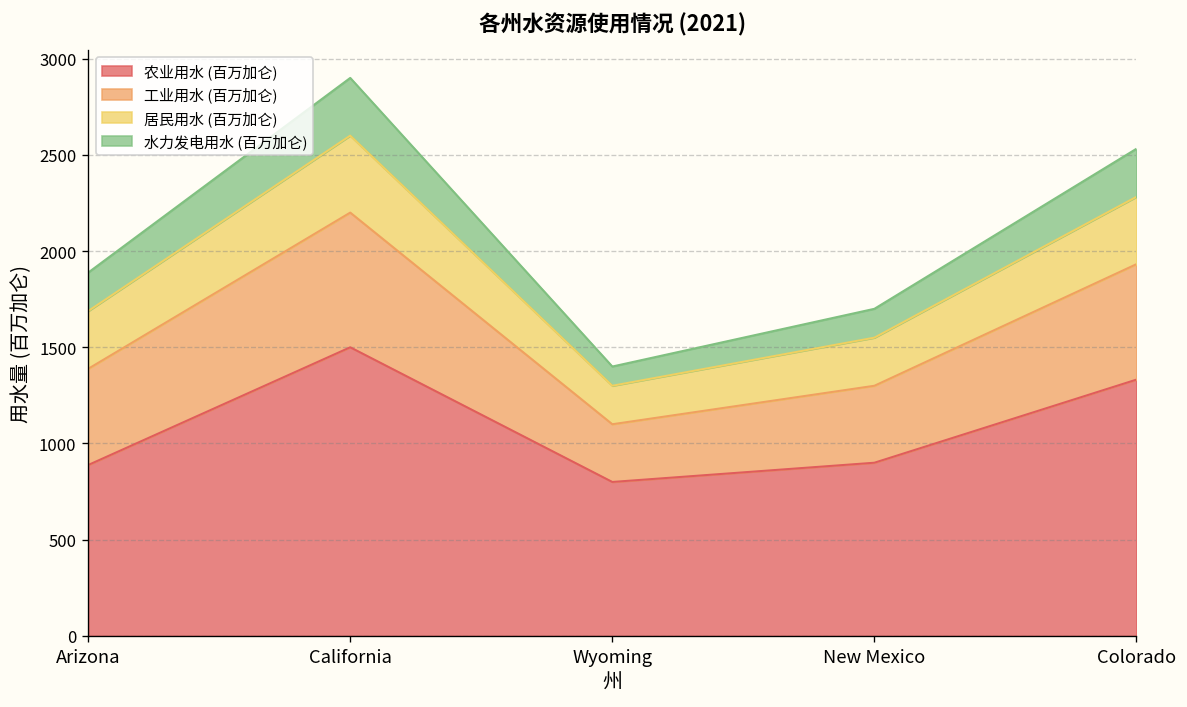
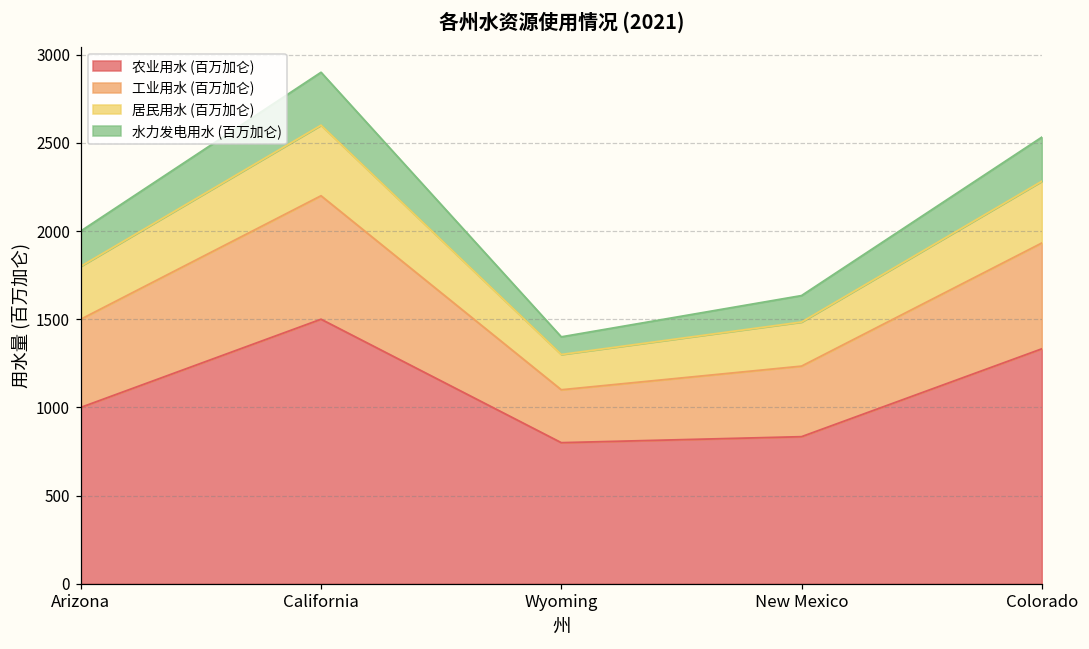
  {
    "农业用水 (百万加仑)": {
-     "Arizona": 890,
+     "Arizona": 1000,
      "California": 1500,
      "Wyoming": 800,
-     "New Mexico": 900,
+     "New Mexico": 830,
      "Colorado": 1330
    },
    "水力发电用水 (百万加仑)": {
      "Arizona": 200,
      "California": 300,
      "Wyoming": 100,
      "New Mexico": 150,
      "Colorado": 250
    }
  }
